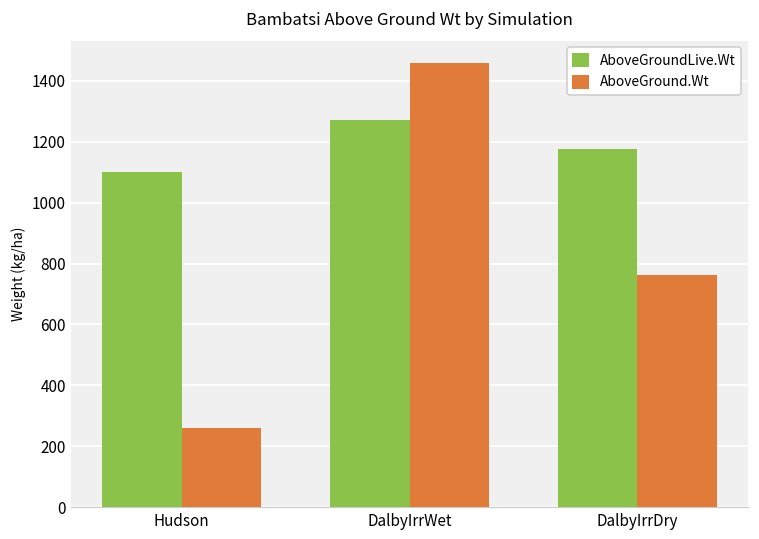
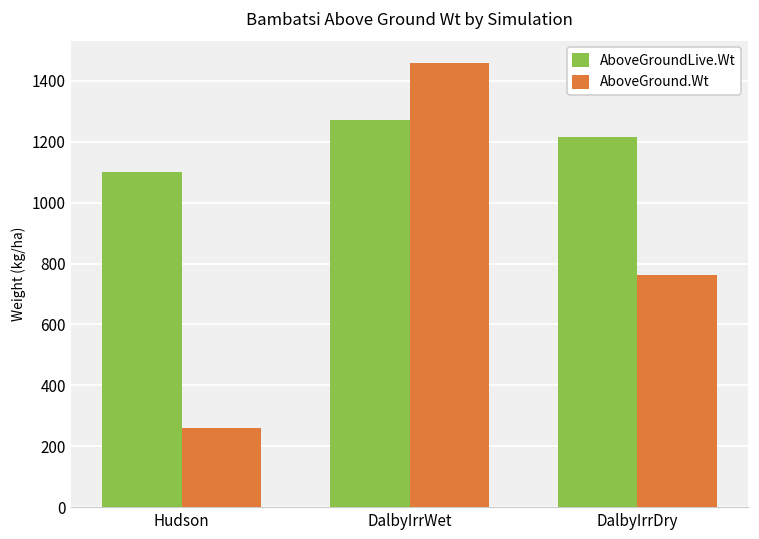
  {
    "AboveGroundLive.Wt": {
      "Hudson": 1100,
      "DalbyIrrWet": 1270,
-     "DalbyIrrDry": 1180
+     "DalbyIrrDry": 1210
    },
    "AboveGround.Wt": {
      "Hudson": 260,
      "DalbyIrrWet": 1460,
      "DalbyIrrDry": 760
    }
  }
